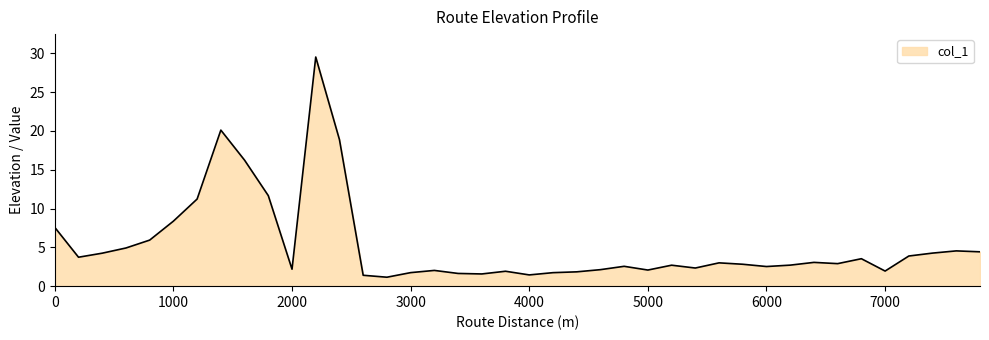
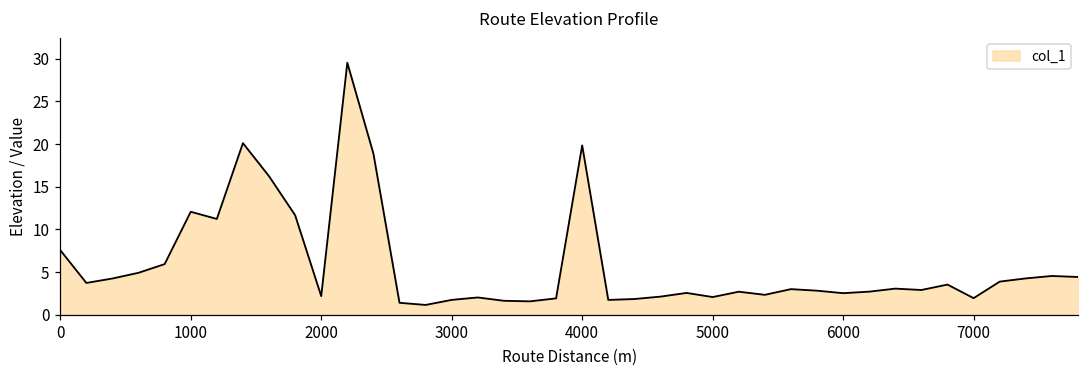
  {
    "0": 8,
-   "1000": 8,
+   "1000": 12,
    "2000": 2,
    "3000": 2,
-   "4000": 1,
+   "4000": 20,
    "5000": 2,
    "6000": 3,
    "7000": 2
  }
